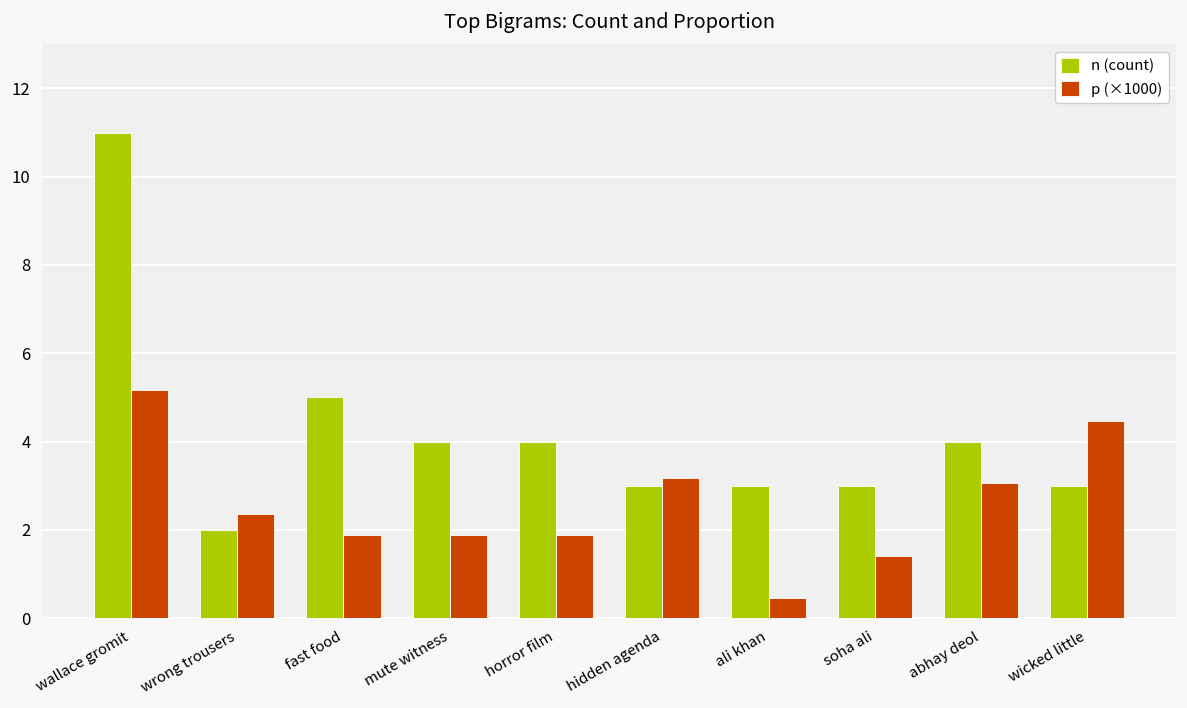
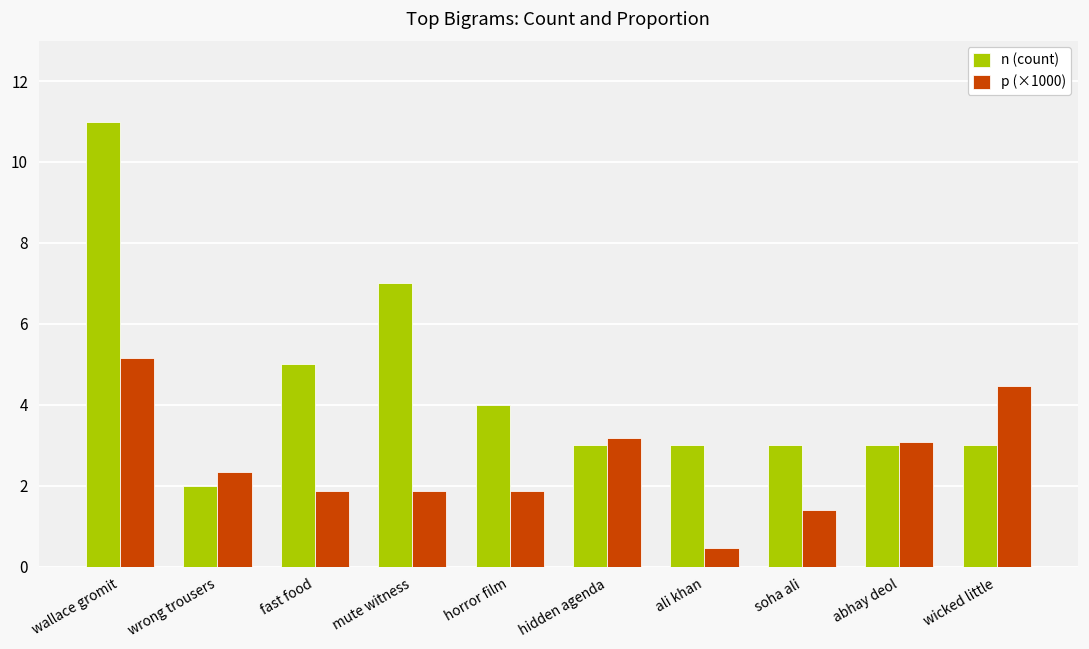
  {
    "n (count)": {
      "wallace gromit": 11,
      "wrong trousers": 2,
      "fast food": 5,
-     "mute witness": 4,
+     "mute witness": 7,
      "horror film": 4,
      "hidden agenda": 3,
      "ali khan": 3,
      "soha ali": 3,
-     "abhay deol": 4,
+     "abhay deol": 3,
      "wicked little": 3
    },
    "p (×1000)": {
      "wallace gromit": 5.2,
      "wrong trousers": 2.3,
      "fast food": 1.9,
      "mute witness": 1.9,
      "horror film": 1.9,
      "hidden agenda": 3.2,
      "ali khan": 0.4,
      "soha ali": 1.4,
      "abhay deol": 3,
      "wicked little": 4.5
    }
  }
